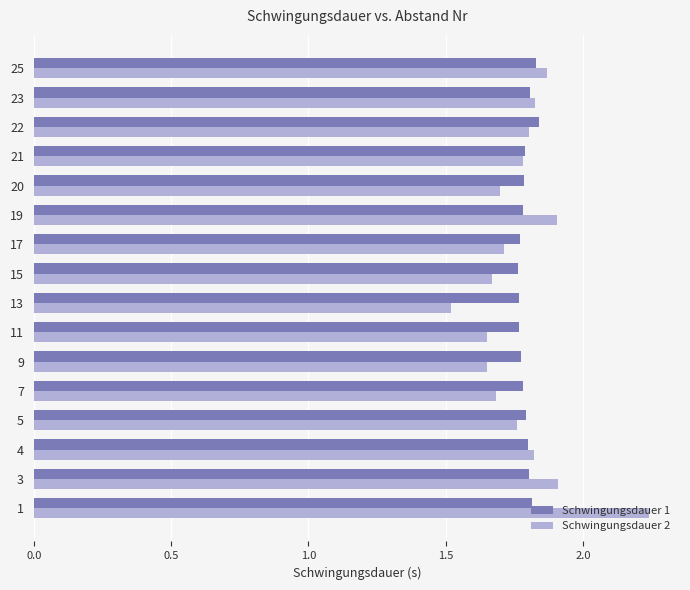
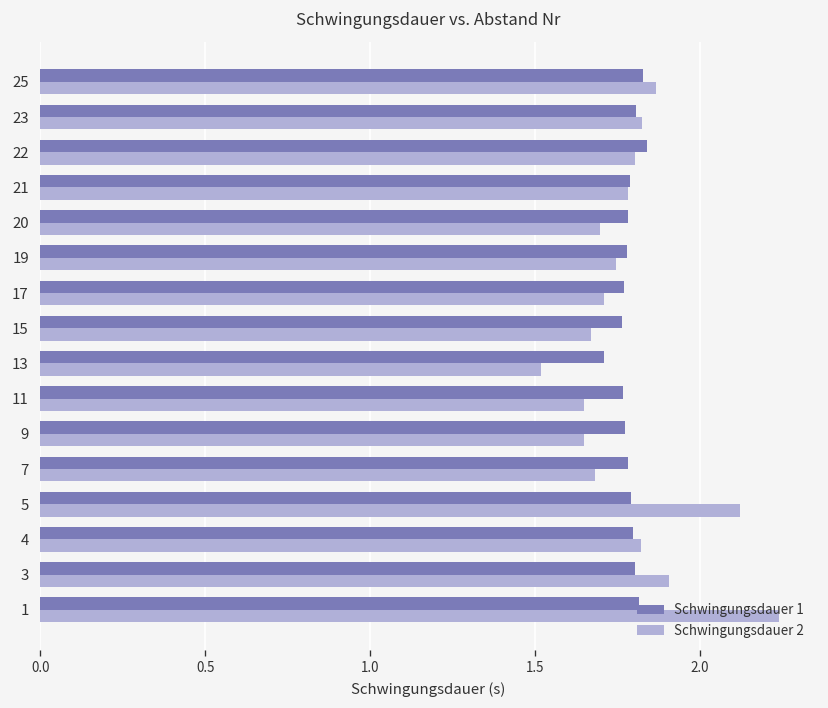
  {
    "Schwingungsdauer 1": {
      "25": 1.83,
      "23": 1.81,
      "22": 1.84,
      "21": 1.79,
      "20": 1.78,
      "19": 1.78,
      "17": 1.77,
      "15": 1.77,
-     "13": 1.77,
+     "13": 1.71,
      "11": 1.77,
      "9": 1.77,
      "7": 1.78,
      "5": 1.79,
      "4": 1.80,
      "3": 1.81,
      "1": 1.82
    },
    "Schwingungsdauer 2": {
      "25": 1.87,
      "23": 1.83,
      "22": 1.80,
      "21": 1.78,
      "20": 1.70,
-     "19": 1.90,
+     "19": 1.75,
      "17": 1.71,
      "15": 1.67,
      "13": 1.52,
      "11": 1.65,
      "9": 1.65,
      "7": 1.68,
-     "5": 1.76,
+     "5": 2.12,
      "4": 1.82,
      "3": 1.91,
      "1": 2.24
    }
  }
